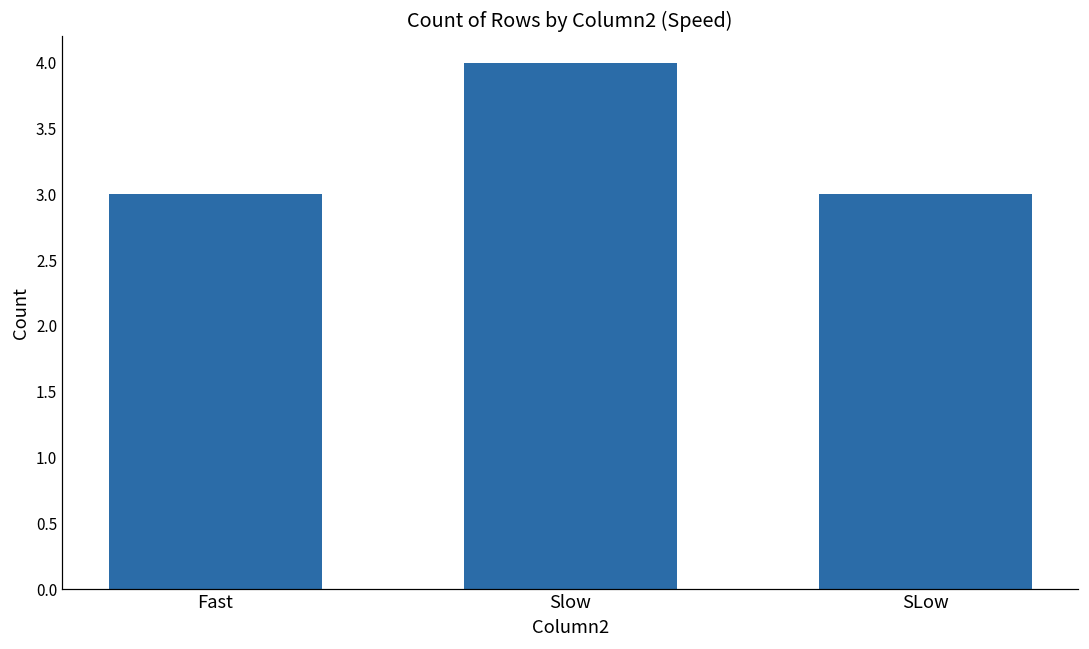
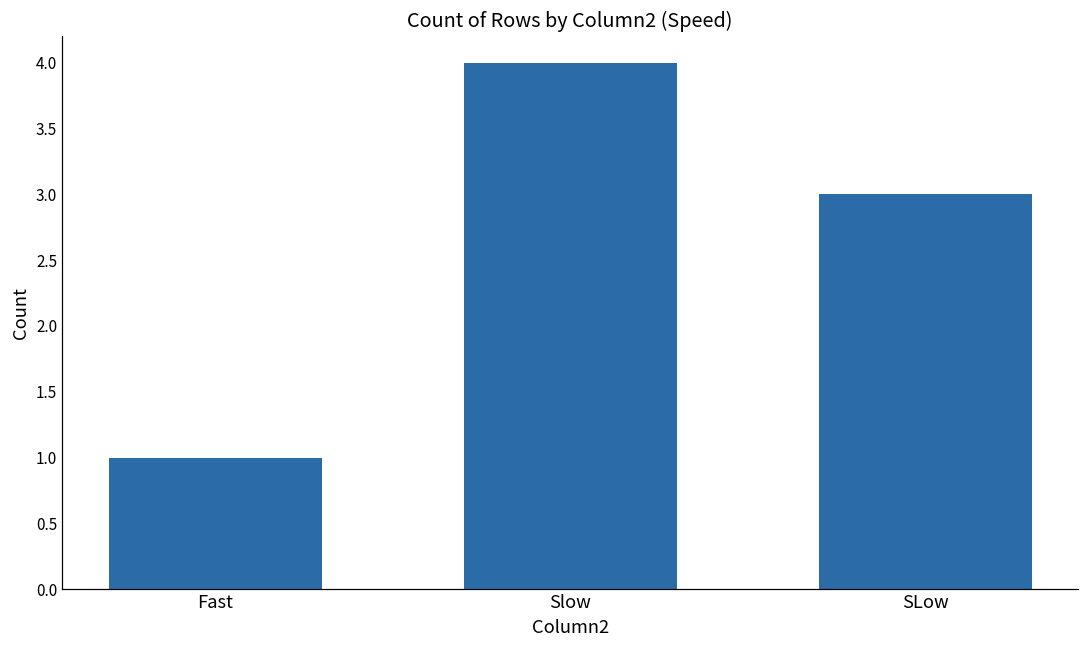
  {
-   "Fast": 3,
+   "Fast": 1,
    "Slow": 4,
    "SLow": 3
  }
